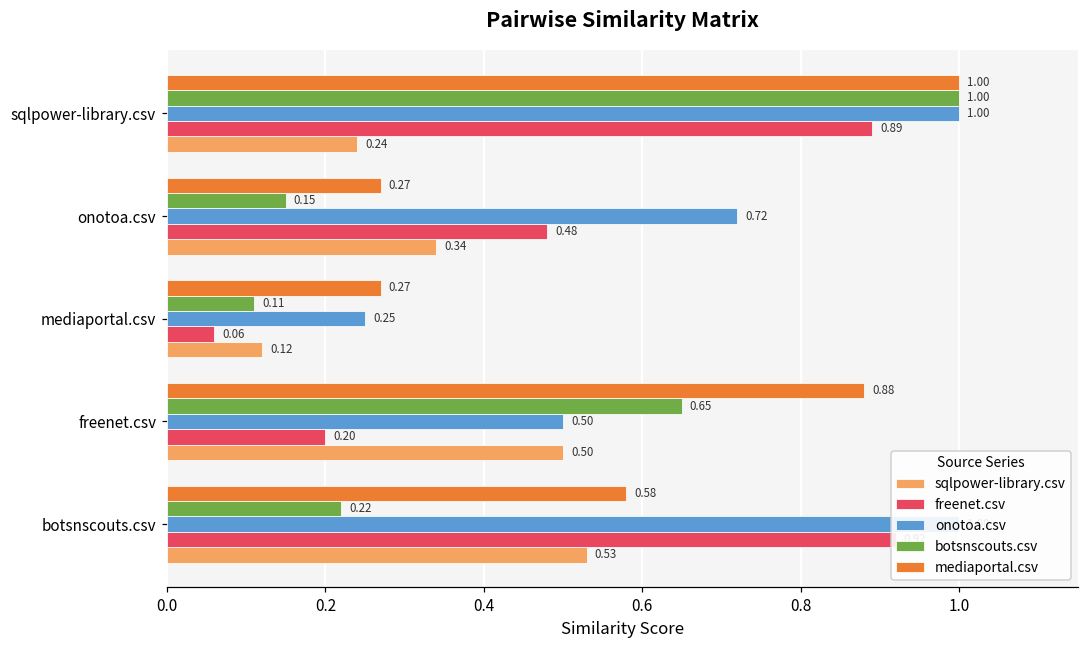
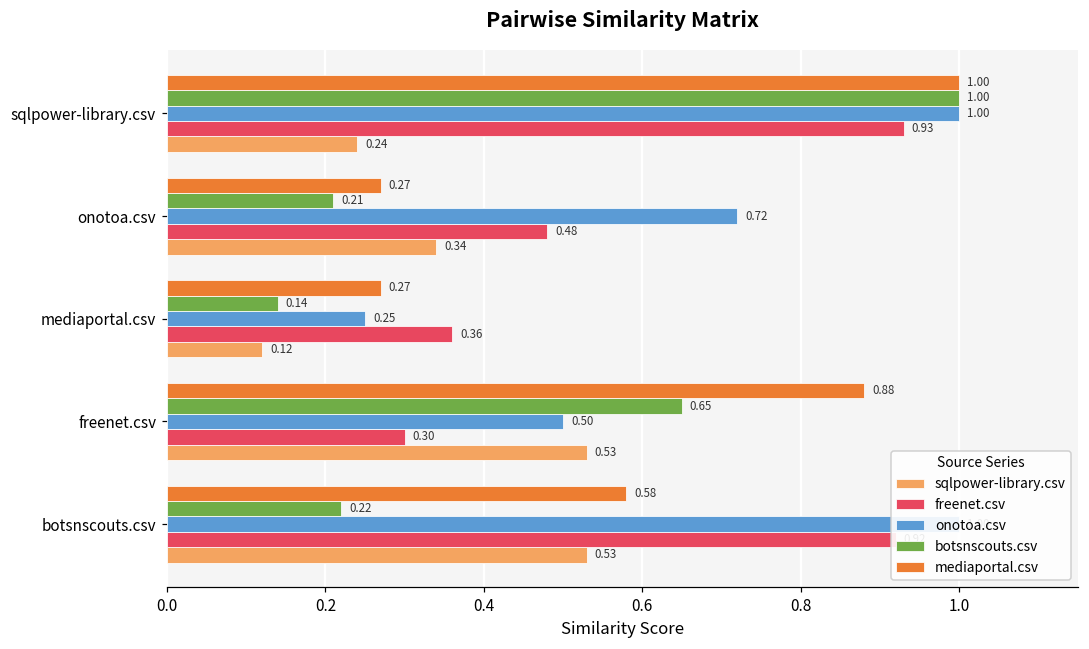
  {
    "sqlpower-library.csv": {
      "sqlpower-library.csv": 0.24,
      "onotoa.csv": 0.34,
      "mediaportal.csv": 0.12,
-     "freenet.csv": 0.50,
+     "freenet.csv": 0.53,
      "botsnscouts.csv": 0.53
    },
    "freenet.csv": {
-     "sqlpower-library.csv": 0.89,
+     "sqlpower-library.csv": 0.93,
      "onotoa.csv": 0.48,
-     "mediaportal.csv": 0.06,
-     "freenet.csv": 0.20
+     "mediaportal.csv": 0.36,
+     "freenet.csv": 0.30
    },
    "onotoa.csv": {
      "sqlpower-library.csv": 1.00,
      "onotoa.csv": 0.72,
      "mediaportal.csv": 0.25,
      "freenet.csv": 0.50
    },
    "botsnscouts.csv": {
      "sqlpower-library.csv": 1.00,
-     "onotoa.csv": 0.15,
-     "mediaportal.csv": 0.11,
+     "onotoa.csv": 0.21,
+     "mediaportal.csv": 0.14,
      "freenet.csv": 0.65,
      "botsnscouts.csv": 0.22
    },
    "mediaportal.csv": {
      "sqlpower-library.csv": 1.00,
      "onotoa.csv": 0.27,
      "mediaportal.csv": 0.27,
      "freenet.csv": 0.88,
      "botsnscouts.csv": 0.58
    }
  }
